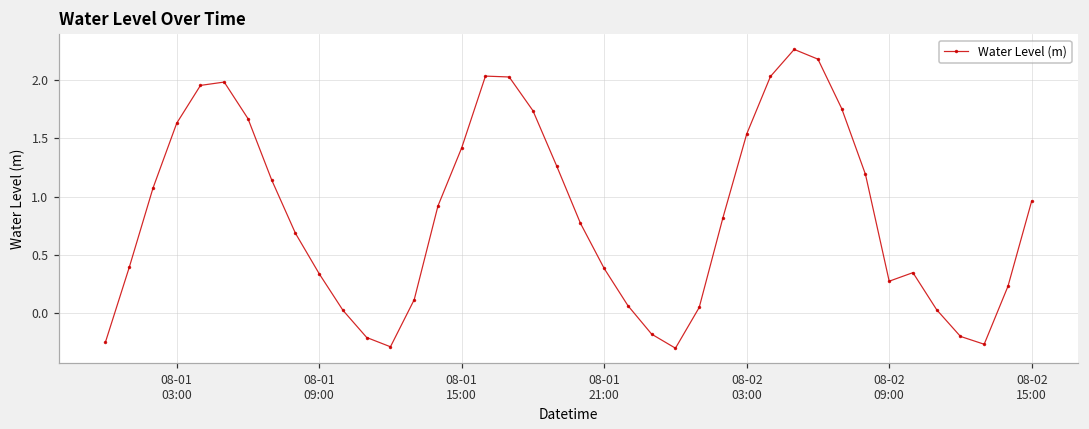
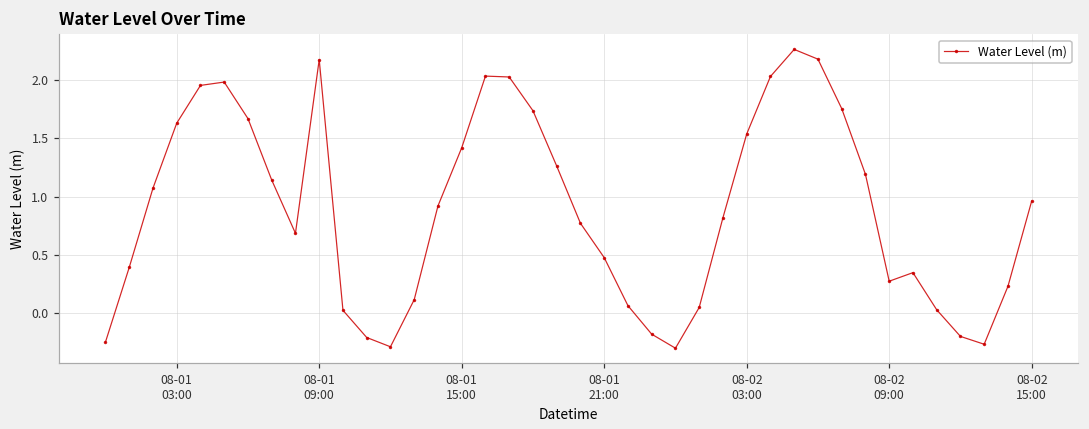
  {
    "08-01 03:00": 1.63,
-   "08-01 09:00": 0.34,
+   "08-01 09:00": 2.18,
    "08-01 15:00": 1.42,
-   "08-01 21:00": 0.38,
+   "08-01 21:00": 0.48,
    "08-02 03:00": 1.54,
    "08-02 09:00": 0.27,
    "08-02 15:00": 0.96
  }
